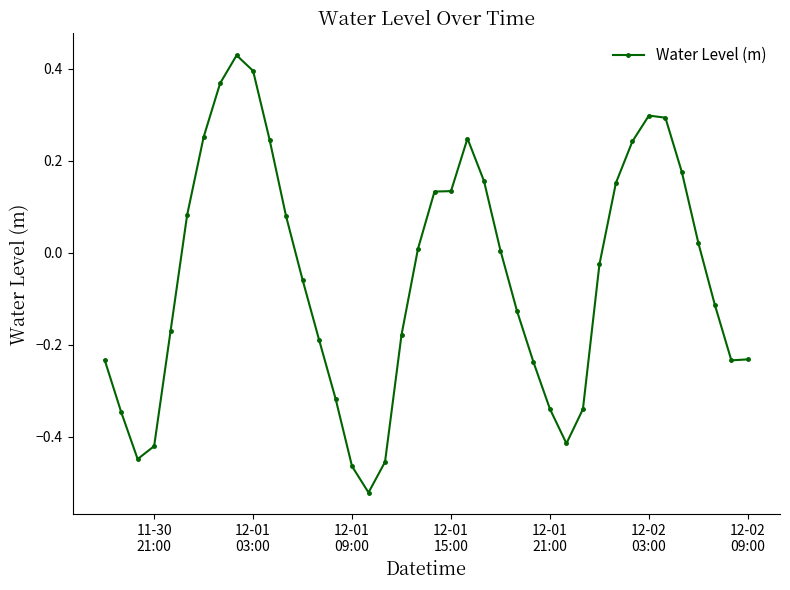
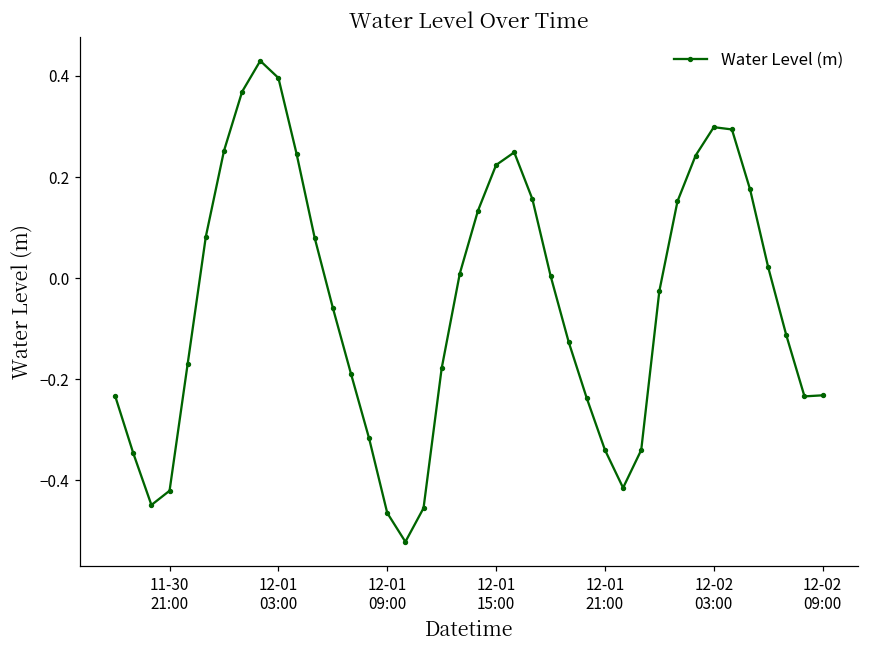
  {
    "11-30 21:00": -0.42,
    "12-01 03:00": 0.40,
    "12-01 09:00": -0.46,
-   "12-01 15:00": 0.13,
+   "12-01 15:00": 0.22,
    "12-01 21:00": -0.34,
    "12-02 03:00": 0.30,
    "12-02 09:00": -0.23
  }
